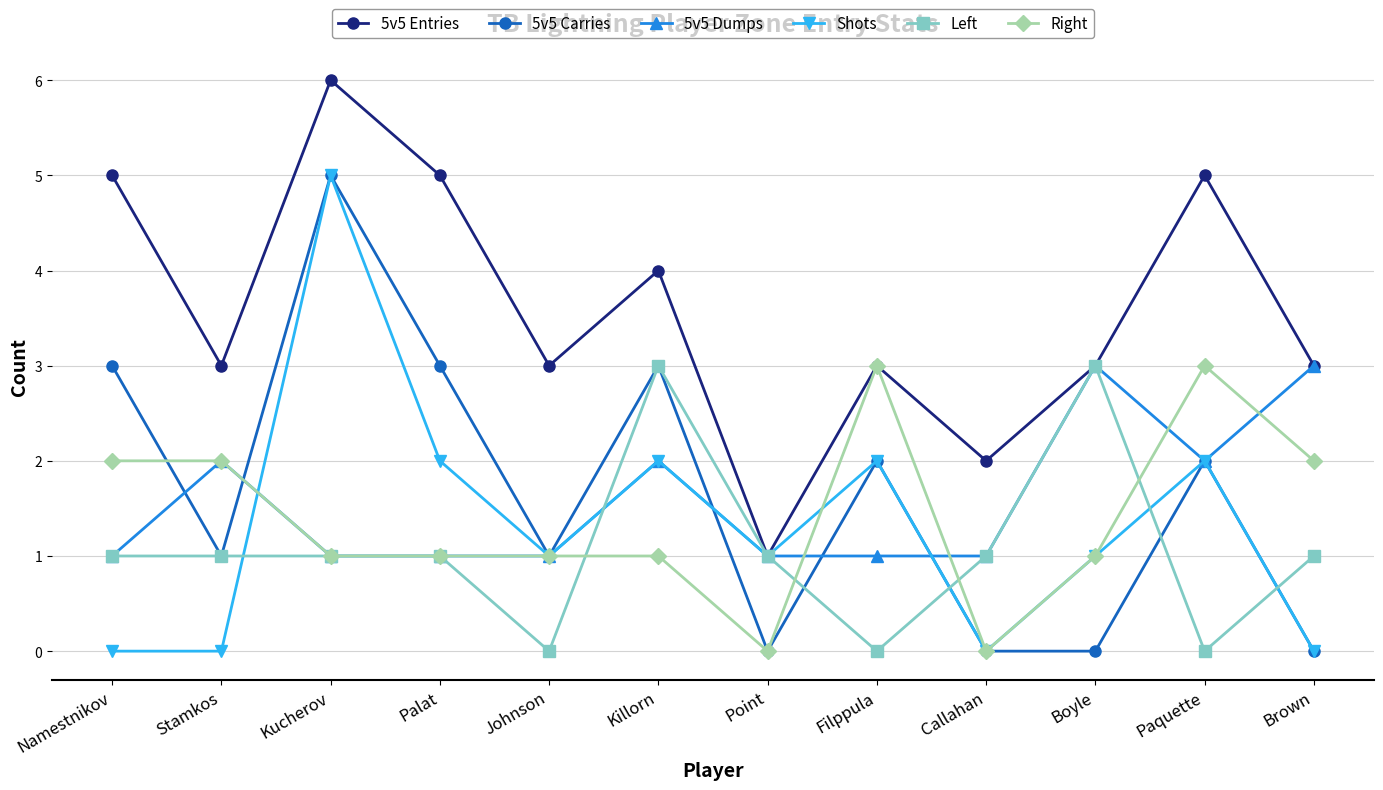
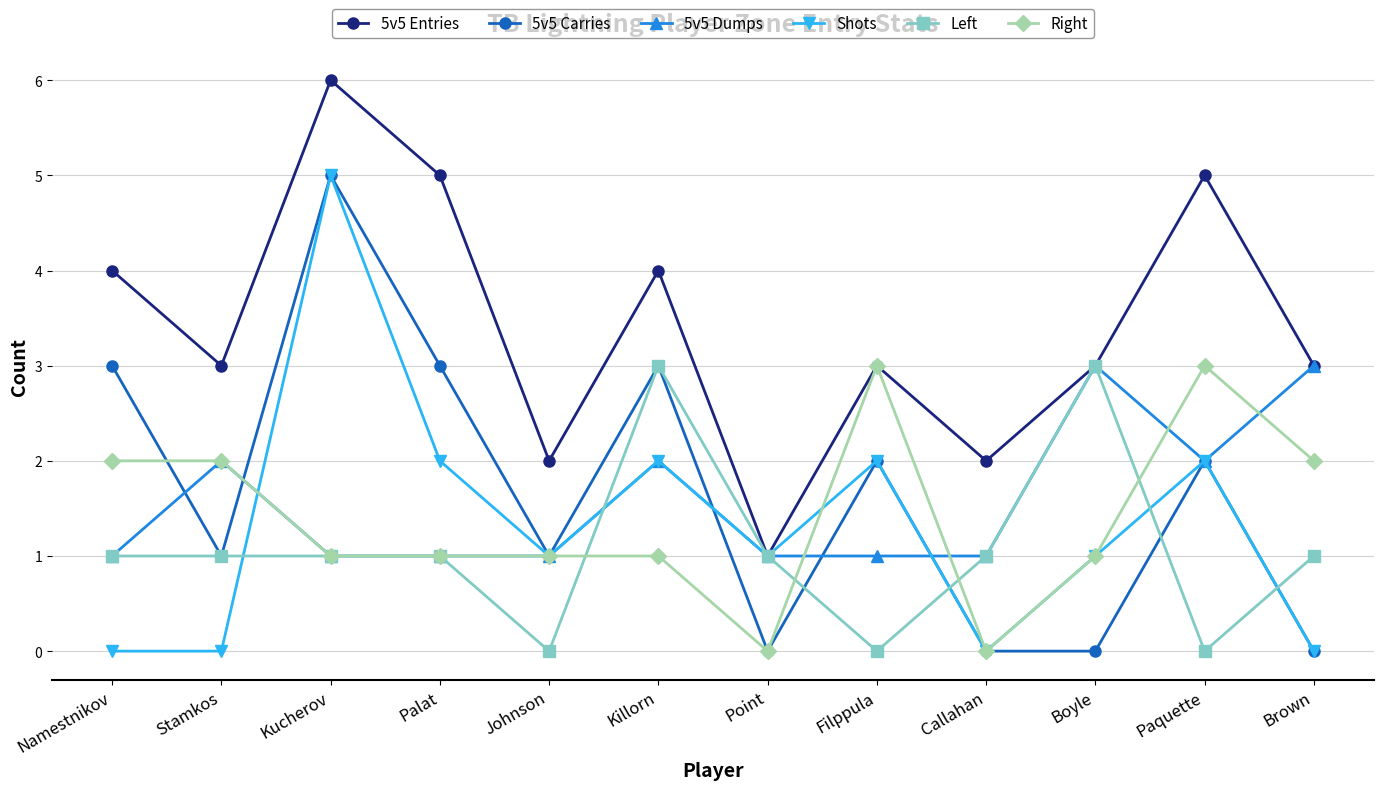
  {
    "5v5 Entries": {
-     "Namestnikov": 5,
+     "Namestnikov": 4,
      "Stamkos": 3,
      "Kucherov": 6,
      "Palat": 5,
-     "Johnson": 3,
+     "Johnson": 2,
      "Killorn": 4,
      "Callahan": 2,
      "Paquette": 5
    }
  }
